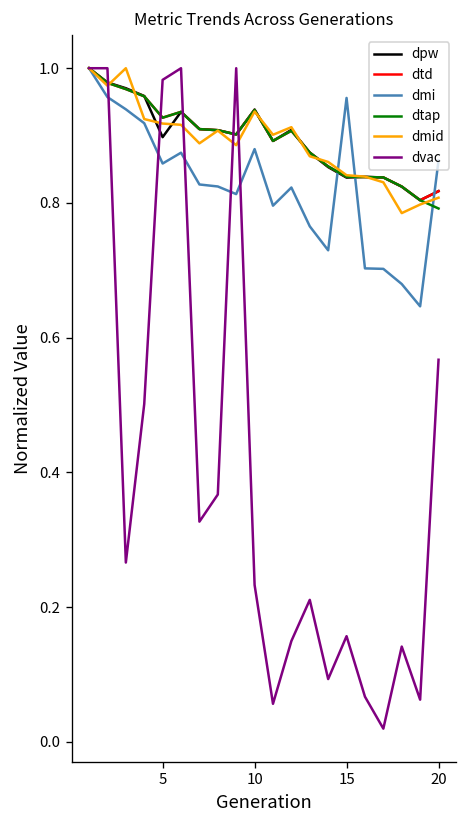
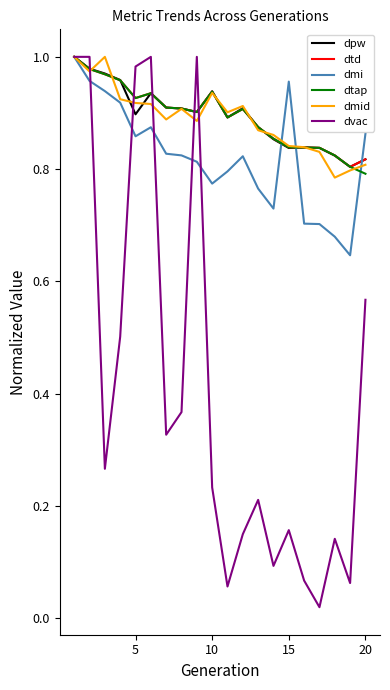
  {
    "dpw": {
      "5": 0.90
    },
    "dmi": {
      "5": 0.86,
-     "10": 0.88,
+     "10": 0.77,
      "15": 0.96,
      "20": 0.86
    },
    "dtap": {
      "20": 0.79
    },
    "dmid": {
      "5": 0.92,
      "20": 0.81
    },
    "dvac": {
      "5": 0.98,
      "10": 0.23,
      "15": 0.16,
      "20": 0.57
    }
  }
